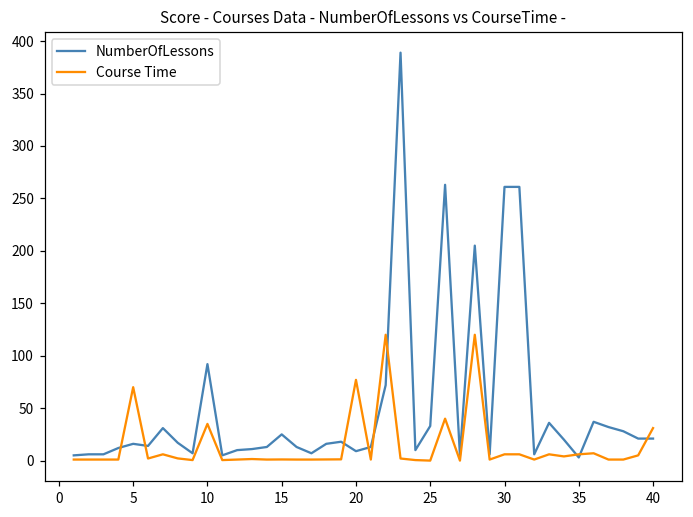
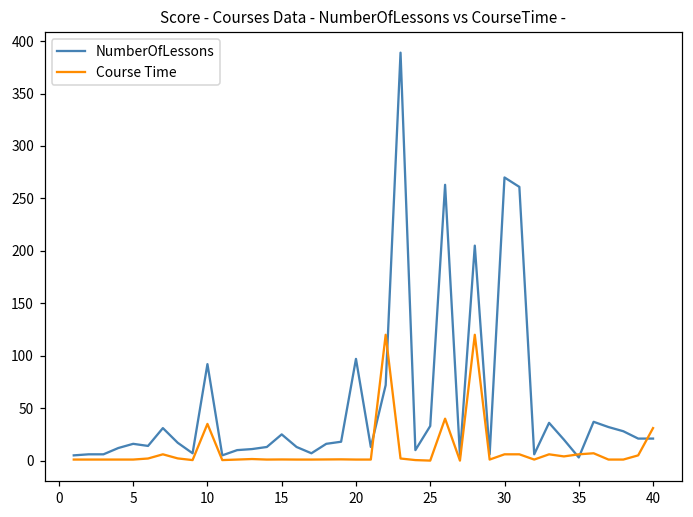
  {
    "NumberOfLessons": {
      "5": 20,
      "10": 90,
      "15": 30,
-     "20": 10,
+     "20": 100,
      "25": 30,
-     "30": 260,
+     "30": 270,
      "35": 0,
      "40": 20
    },
    "Course Time": {
-     "5": 70,
+     "5": 0,
      "10": 40,
      "15": 0,
-     "20": 80,
+     "20": 0,
      "25": 0,
      "30": 10,
      "35": 10,
      "40": 30
    }
  }
